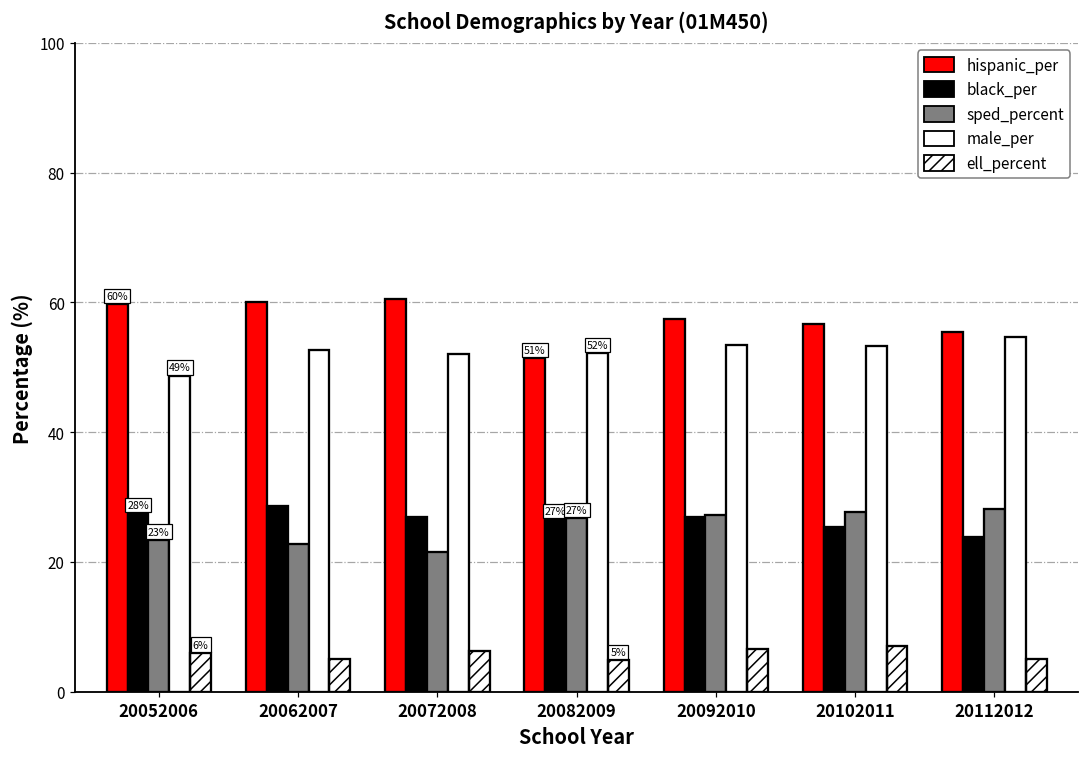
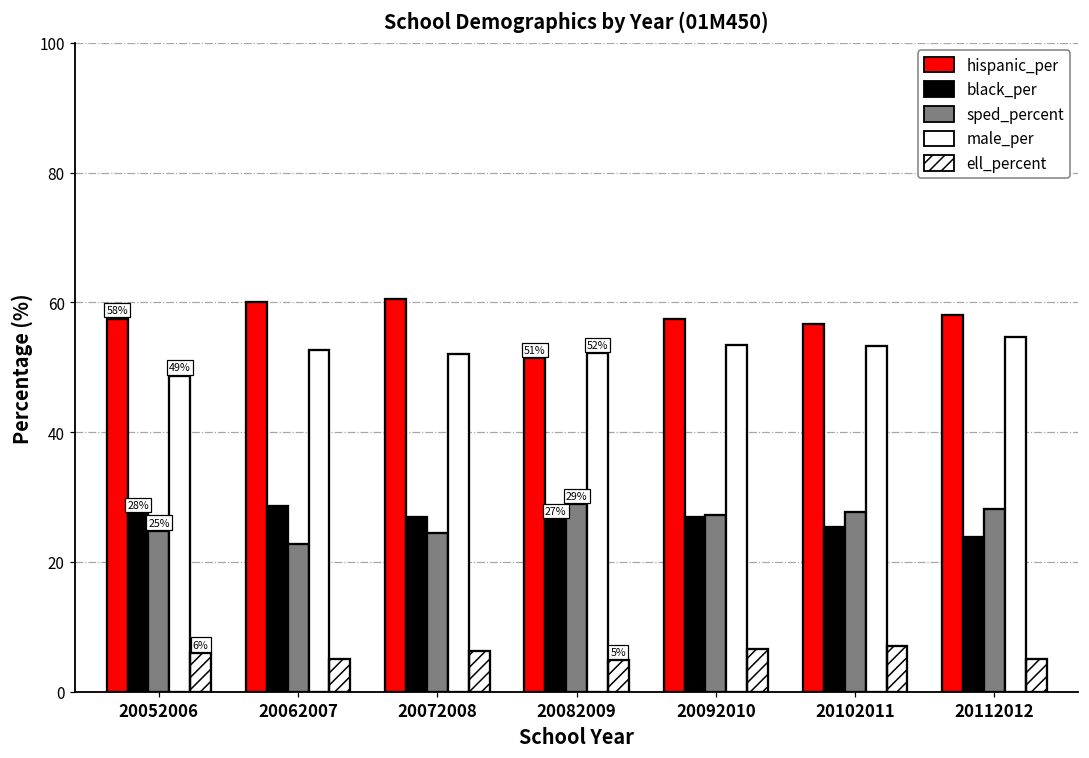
  {
    "hispanic_per": {
-     "20052006": "60%",
-     "20112012": "55"
+     "20052006": "58%",
+     "20112012": "58"
    },
    "sped_percent": {
-     "20052006": "23%",
-     "20072008": "22",
-     "20082009": "27%"
+     "20052006": "25%",
+     "20072008": "25",
+     "20082009": "29%"
    }
  }
